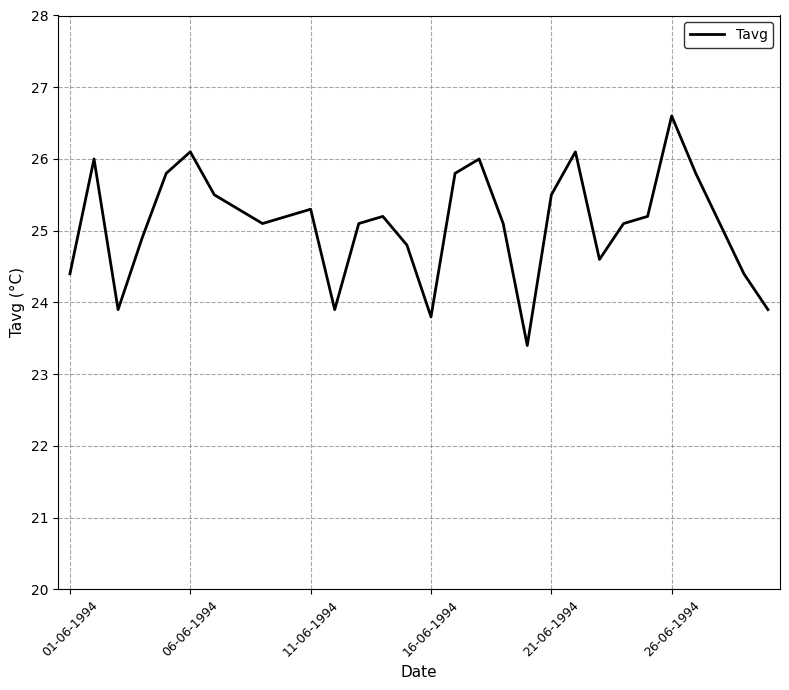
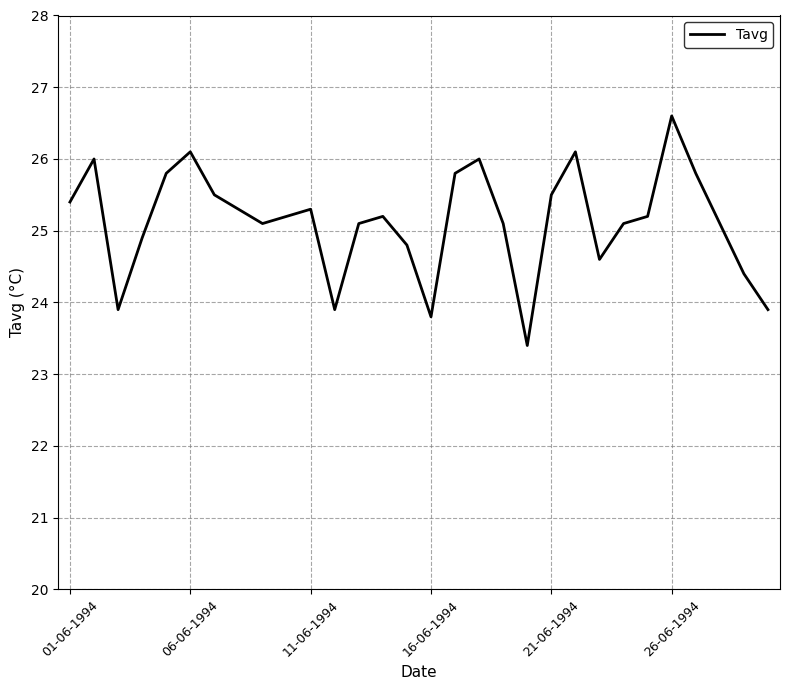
  {
-   "01-06-1994": 24.4,
+   "01-06-1994": 25.4,
    "06-06-1994": 26.1,
    "11-06-1994": 25.3,
    "16-06-1994": 23.8,
    "21-06-1994": 25.5,
    "26-06-1994": 26.6
  }
